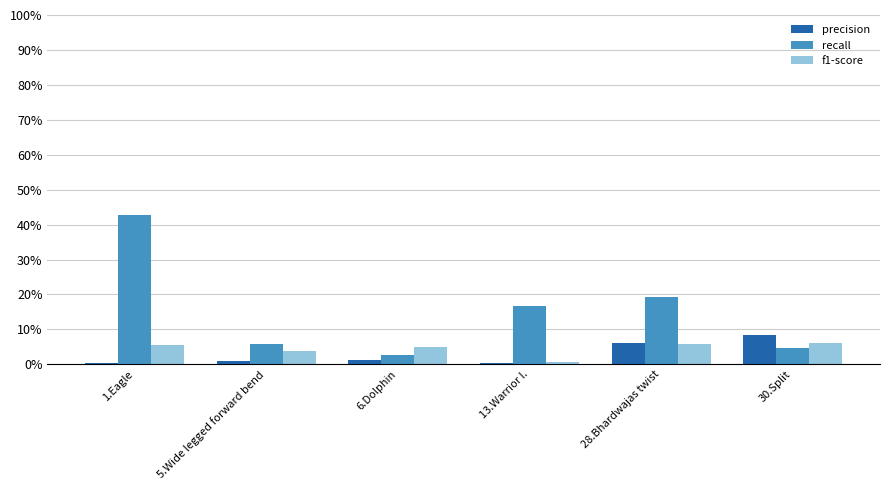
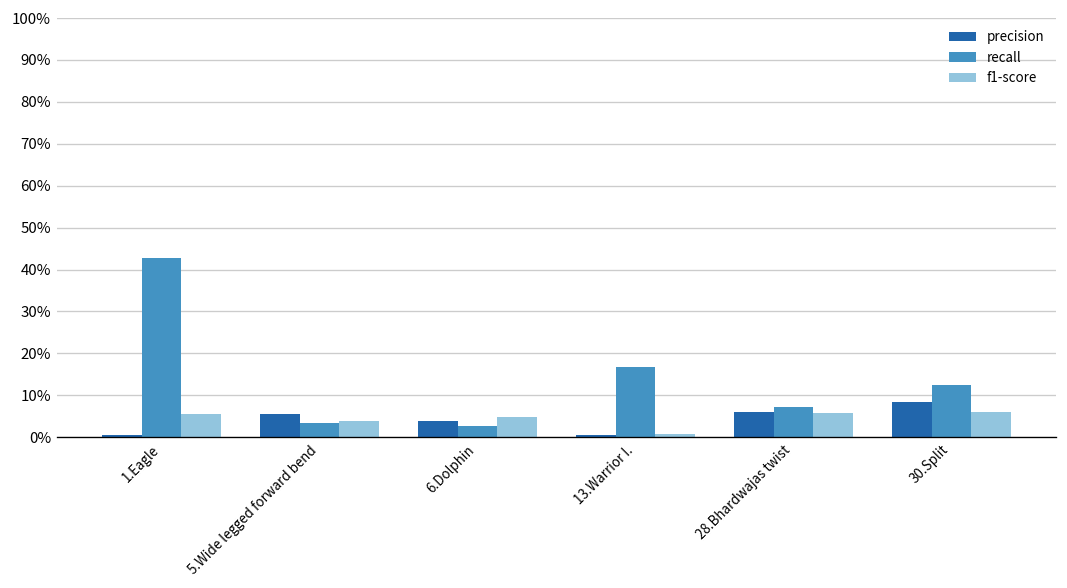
  {
    "precision": {
-     "5.Wide legged forward bend": "1%",
-     "6.Dolphin": "1%",
+     "5.Wide legged forward bend": "6%",
+     "6.Dolphin": "4%",
      "28.Bhardwajas twist": "6%",
      "30.Split": "8%"
    },
    "recall": {
      "1.Eagle": "43%",
-     "5.Wide legged forward bend": "6%",
+     "5.Wide legged forward bend": "3%",
      "6.Dolphin": "3%",
      "13.Warrior I.": "17%",
-     "28.Bhardwajas twist": "19%",
-     "30.Split": "5%"
+     "28.Bhardwajas twist": "7%",
+     "30.Split": "12%"
    },
    "f1-score": {
      "1.Eagle": "6%",
      "5.Wide legged forward bend": "4%",
      "6.Dolphin": "5%",
      "13.Warrior I.": "1%",
      "28.Bhardwajas twist": "6%",
      "30.Split": "6%"
    }
  }
